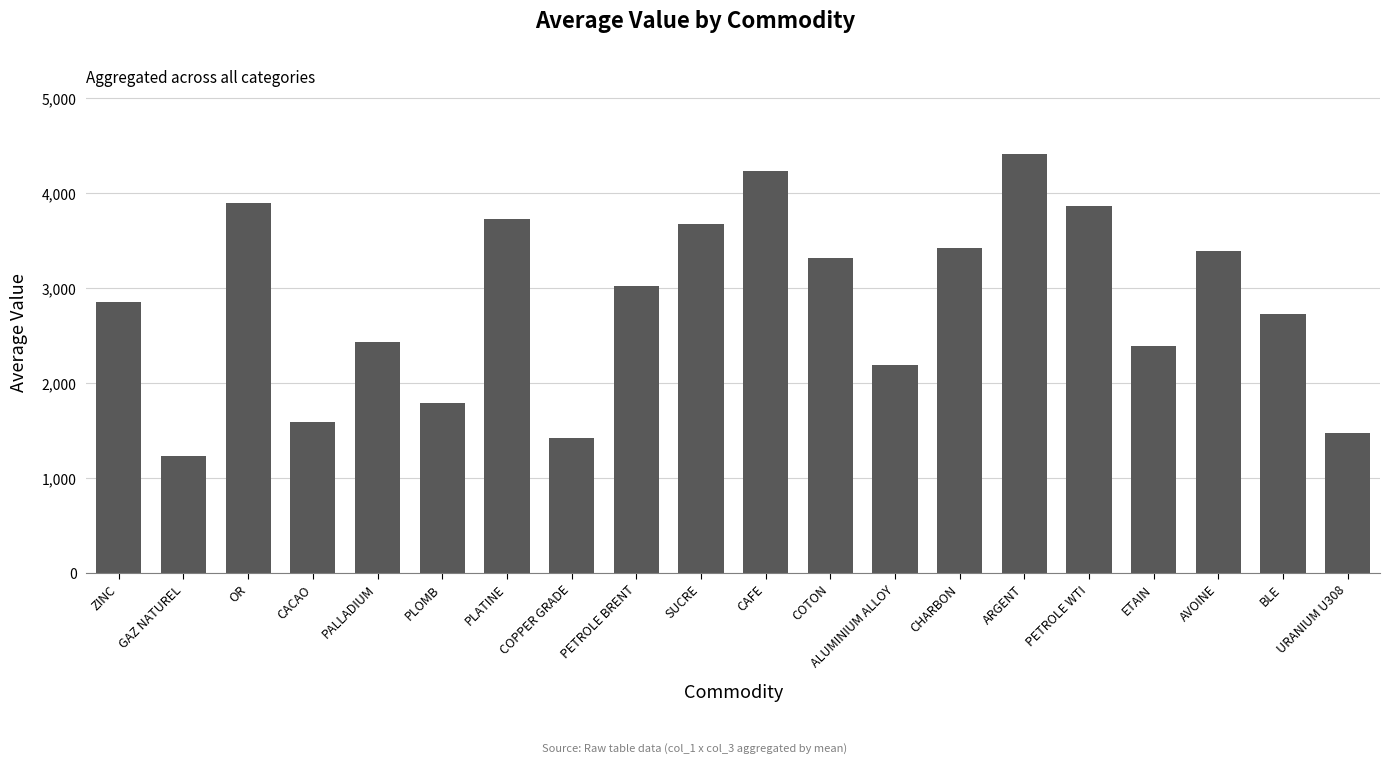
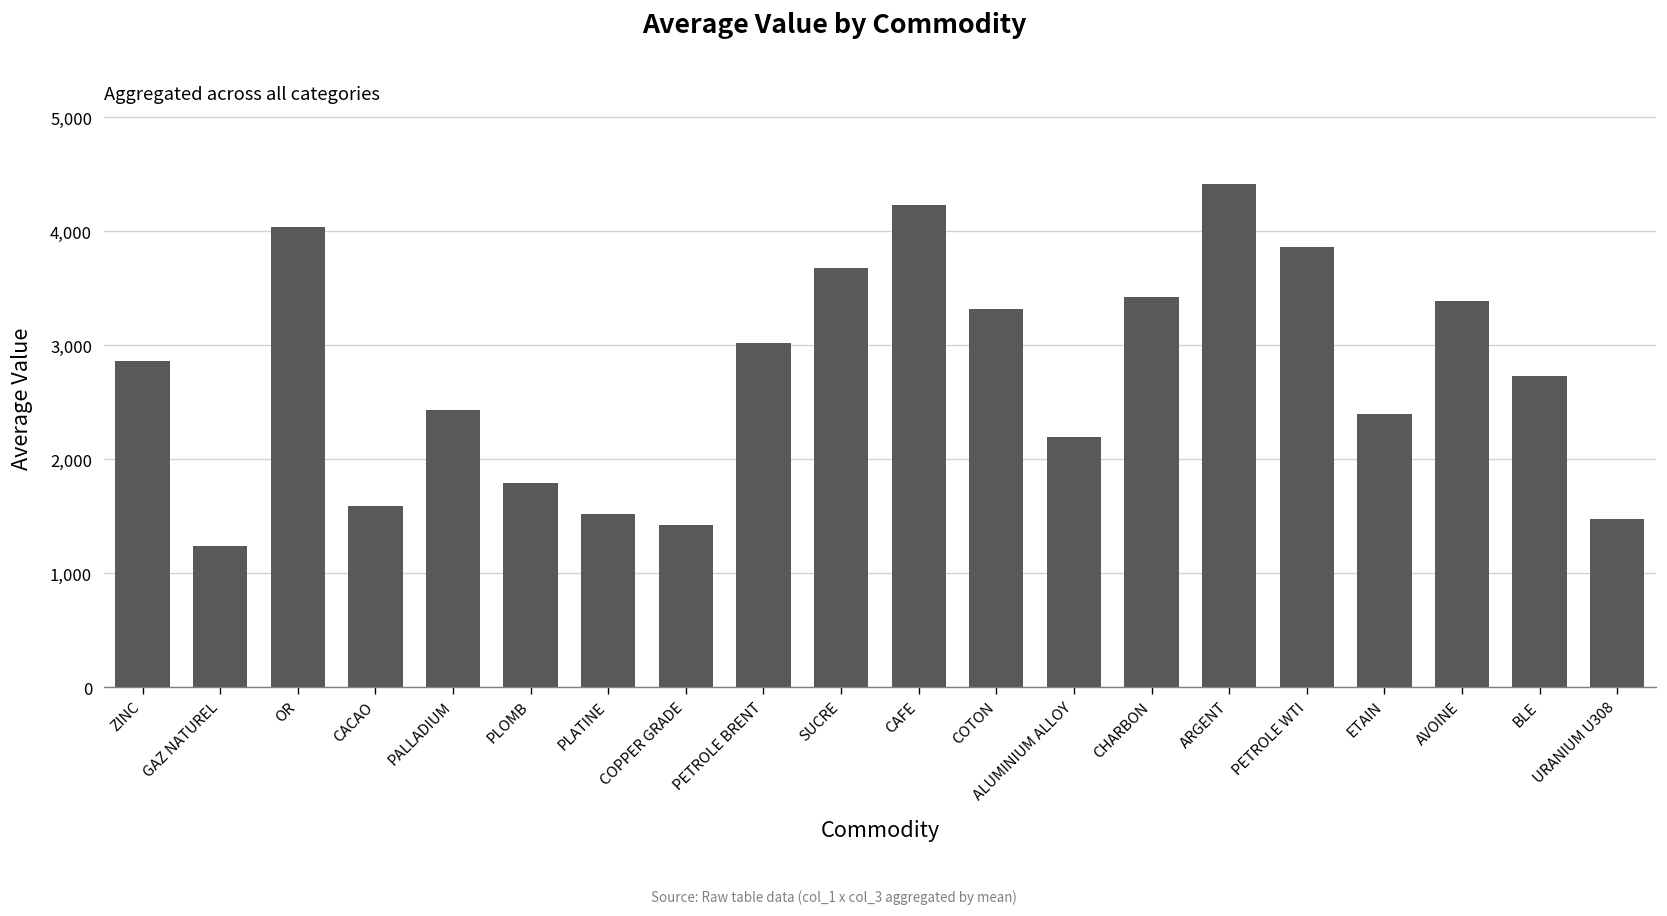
  {
    "ZINC": "2,900",
    "GAZ NATUREL": "1,200",
-   "OR": "3,900",
+   "OR": "4,000",
    "CACAO": "1,600",
    "PALLADIUM": "2,400",
    "PLOMB": "1,800",
-   "PLATINE": "3,700",
+   "PLATINE": "1,500",
    "COPPER GRADE": "1,400",
    "PETROLE BRENT": "3,000",
    "SUCRE": "3,700",
    "CAFE": "4,200",
    "COTON": "3,300",
    "ALUMINIUM ALLOY": "2,200",
    "CHARBON": "3,400",
    "ARGENT": "4,400",
    "PETROLE WTI": "3,900",
    "ETAIN": "2,400",
    "AVOINE": "3,400",
    "BLE": "2,700",
    "URANIUM U308": "1,500"
  }
